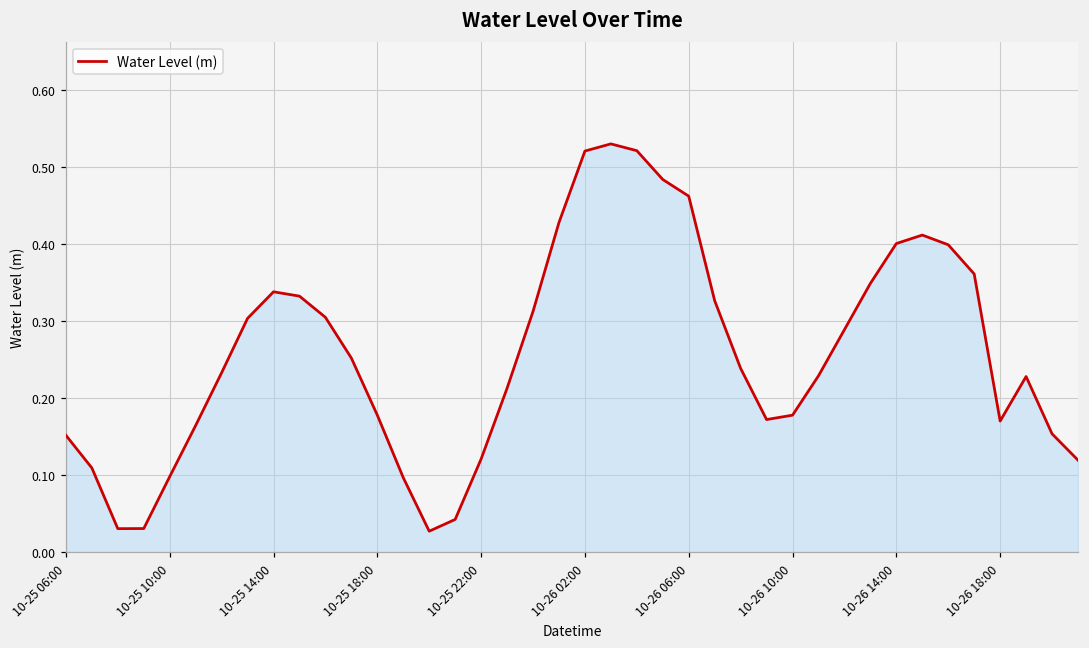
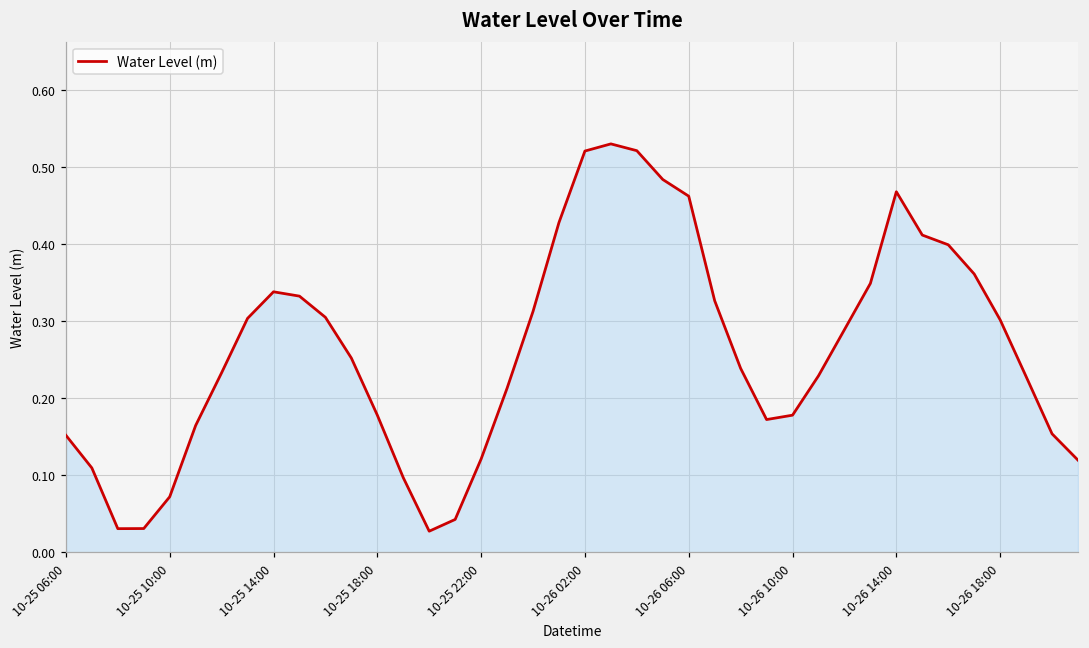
  {
    "10-25 06:00": 0.15,
-   "10-25 10:00": 0.10,
+   "10-25 10:00": 0.07,
    "10-25 14:00": 0.34,
    "10-25 18:00": 0.18,
    "10-25 22:00": 0.12,
    "10-26 02:00": 0.52,
    "10-26 06:00": 0.46,
    "10-26 10:00": 0.18,
-   "10-26 14:00": 0.40,
-   "10-26 18:00": 0.17
+   "10-26 14:00": 0.47,
+   "10-26 18:00": 0.30
  }
